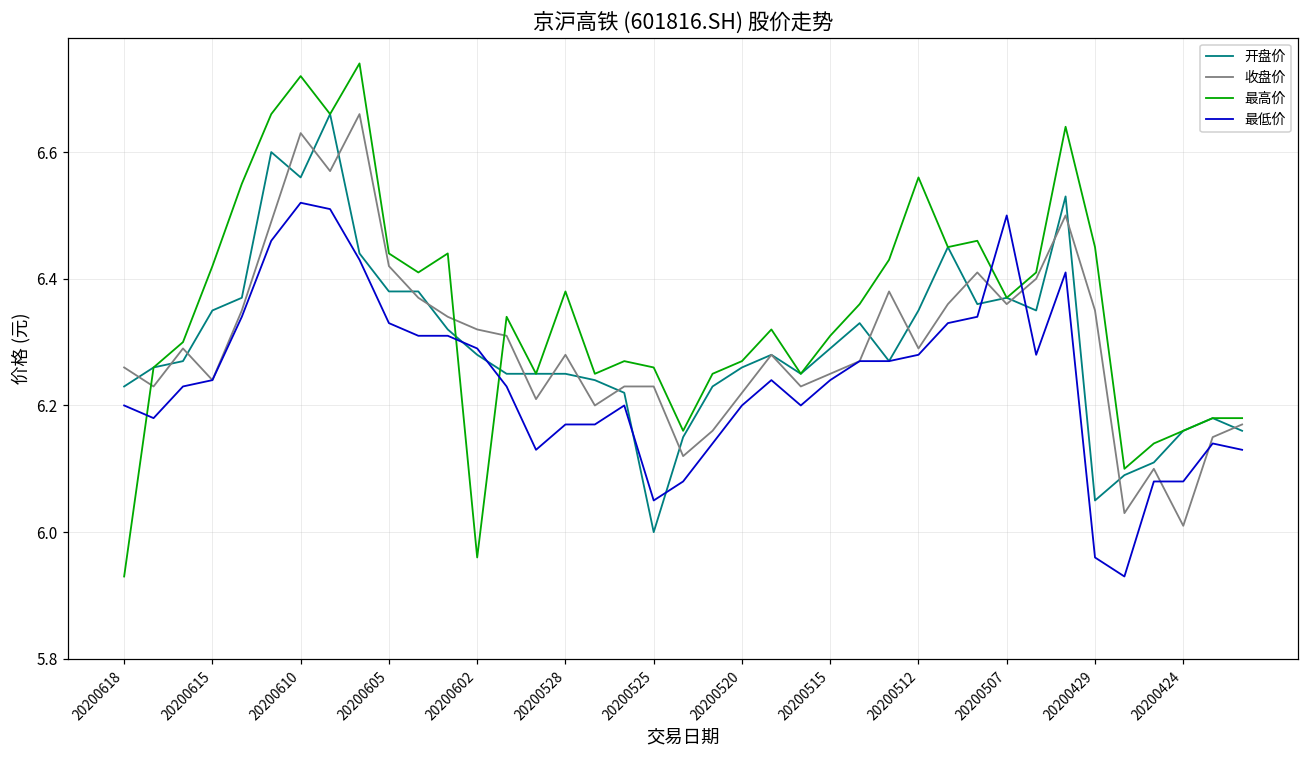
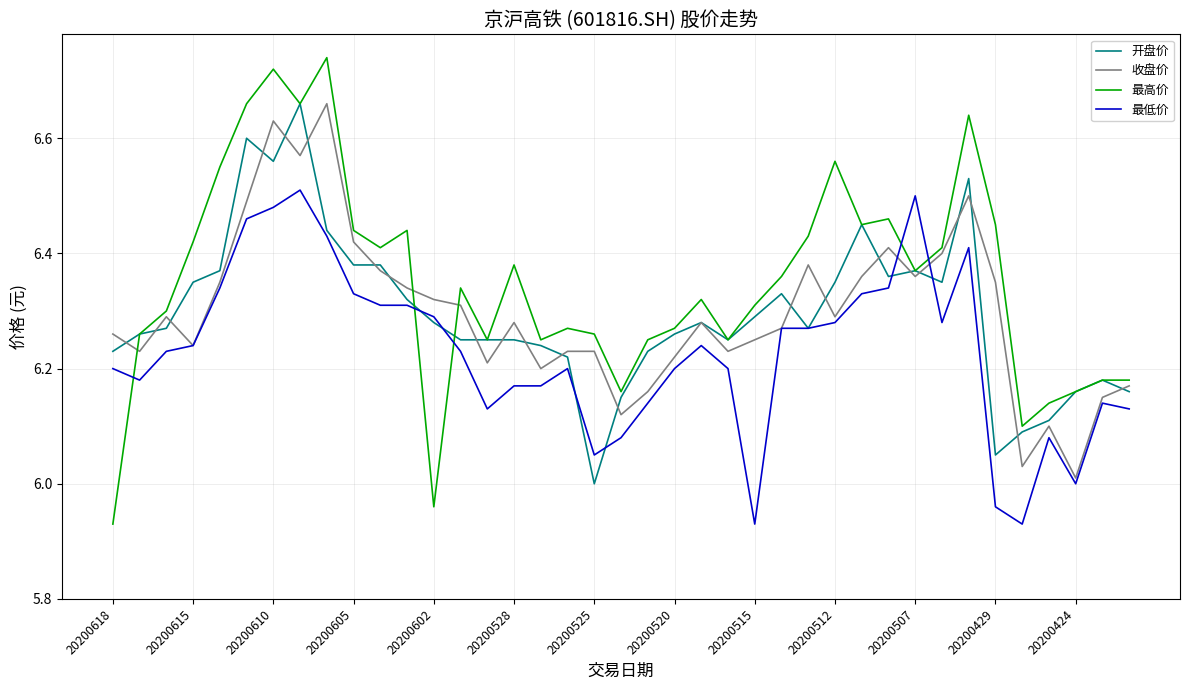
  {
    "开盘价": {
      "20200618": 6.23,
      "20200615": 6.35,
      "20200610": 6.56,
      "20200605": 6.38,
      "20200602": 6.28,
      "20200528": 6.25,
      "20200525": 6.00,
      "20200520": 6.26,
      "20200515": 6.29,
      "20200512": 6.35,
      "20200429": 6.05
    },
    "收盘价": {
      "20200618": 6.26,
      "20200610": 6.63,
      "20200605": 6.42,
      "20200602": 6.32,
      "20200528": 6.28,
      "20200525": 6.23,
      "20200520": 6.22,
      "20200515": 6.25,
      "20200512": 6.29,
      "20200507": 6.36,
      "20200429": 6.35,
      "20200424": 6.01
    },
    "最高价": {
      "20200618": 5.93,
      "20200615": 6.42,
      "20200610": 6.72,
      "20200605": 6.44,
      "20200602": 5.96,
      "20200528": 6.38,
      "20200525": 6.26,
      "20200520": 6.27,
      "20200515": 6.31,
      "20200512": 6.56,
      "20200429": 6.45
    },
    "最低价": {
      "20200618": 6.20,
-     "20200610": 6.52,
+     "20200610": 6.48,
      "20200605": 6.33,
      "20200602": 6.29,
      "20200528": 6.17,
      "20200525": 6.05,
      "20200520": 6.20,
-     "20200515": 6.24,
+     "20200515": 5.93,
      "20200512": 6.28,
      "20200507": 6.50,
      "20200429": 5.96,
-     "20200424": 6.08
+     "20200424": 6.00
    }
  }
